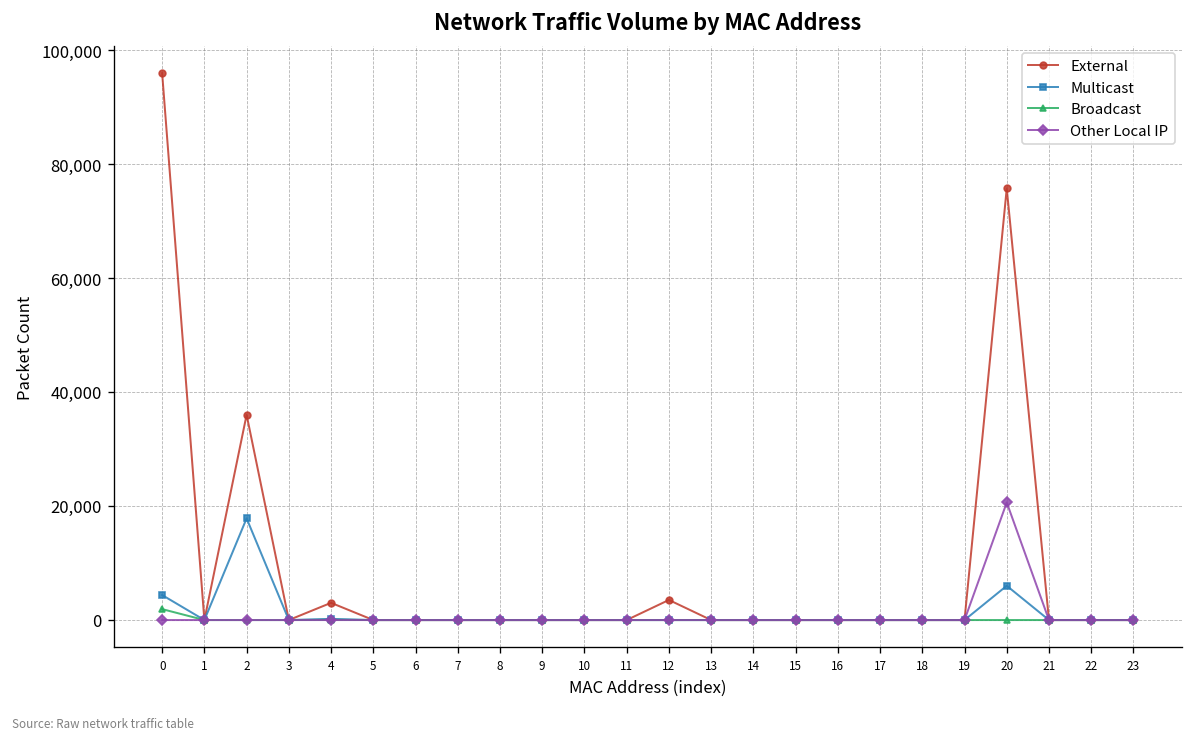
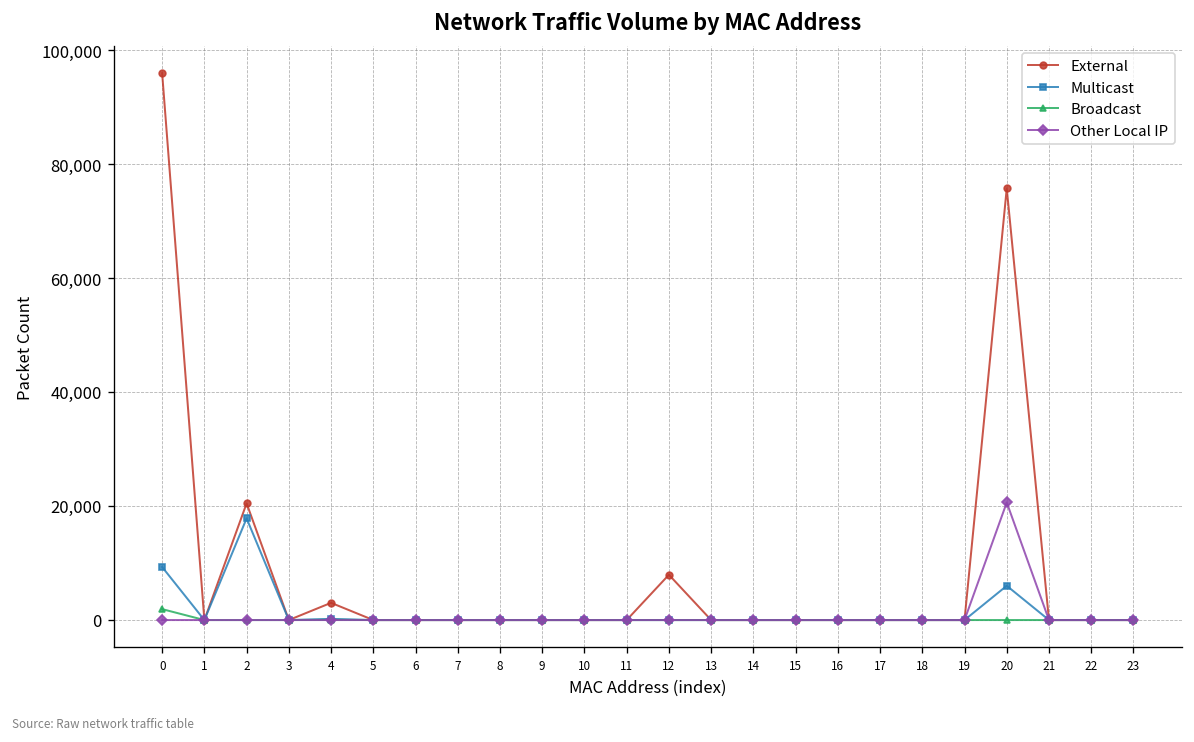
  {
    "External": {
      "0": "96,000",
-     "2": "36,000",
+     "2": "20,000",
      "4": "3,000",
-     "12": "4,000",
+     "12": "8,000",
      "20": "76,000"
    },
    "Multicast": {
-     "0": "4,000",
+     "0": "9,000",
      "2": "18,000",
      "20": "6,000"
    },
    "Broadcast": {
      "0": "2,000",
      "20": "0"
    },
    "Other Local IP": {
      "0": "0",
      "20": "21,000"
    }
  }
